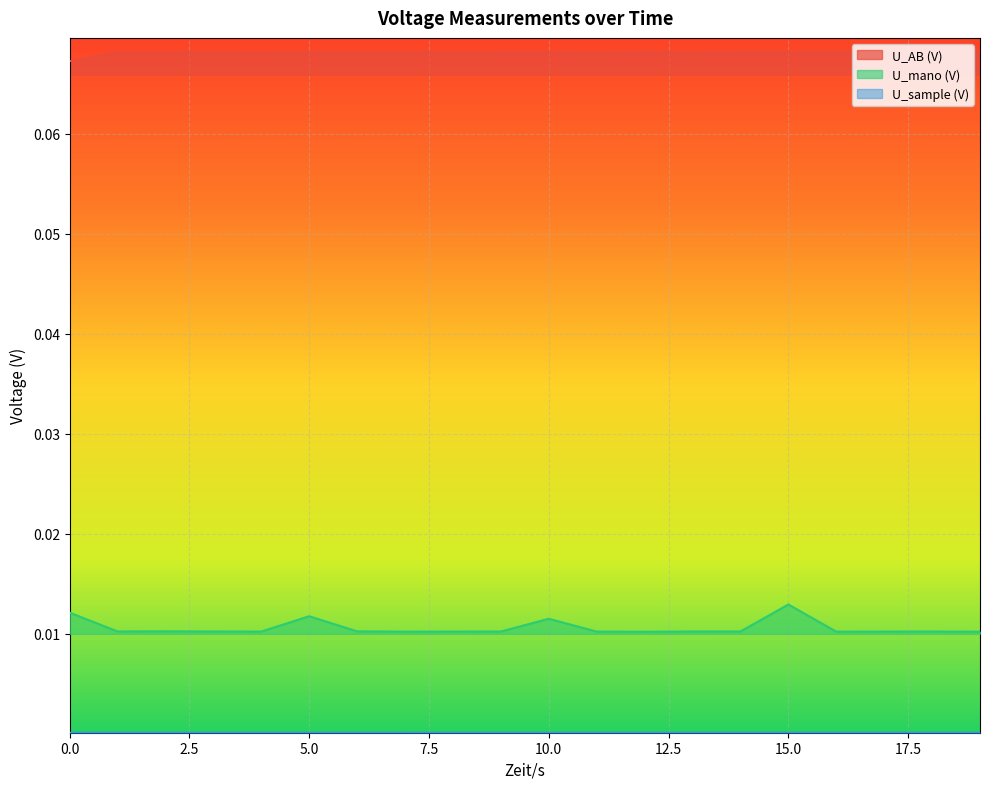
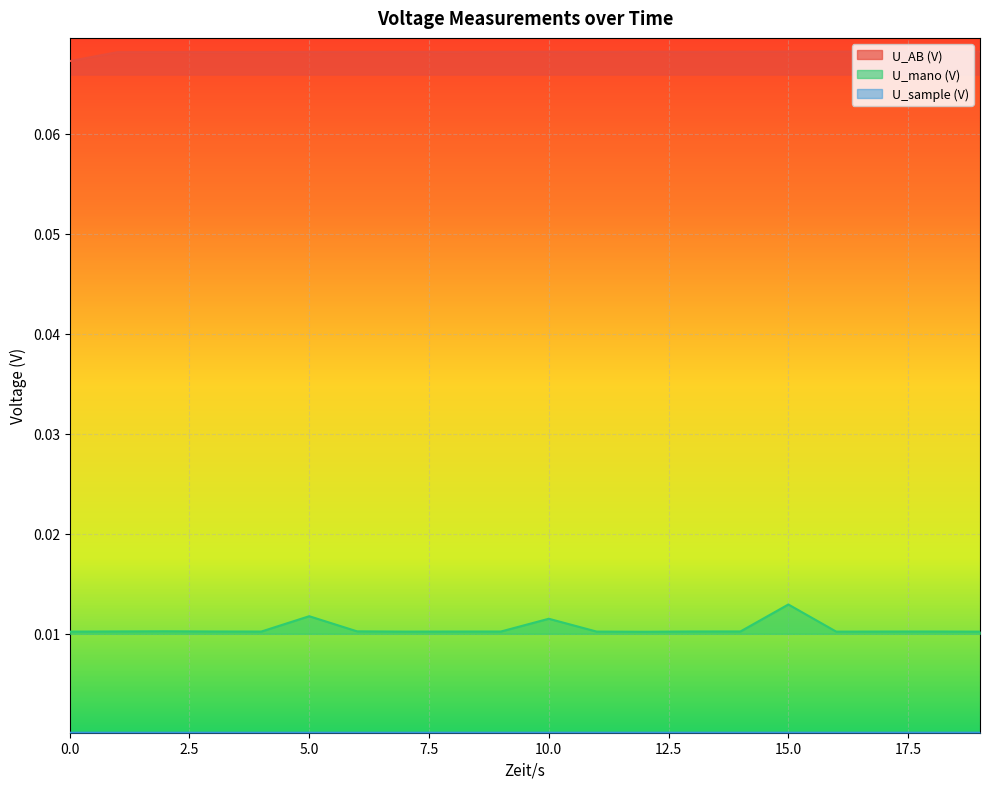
  {
    "U_AB (V)": {
      "0.0": 0.067,
      "5.0": 0.068,
      "10.0": 0.068,
      "15.0": 0.068
    },
    "U_mano (V)": {
-     "0.0": 0.012,
+     "0.0": 0.010,
      "5.0": 0.012,
      "10.0": 0.011,
      "15.0": 0.013
    },
    "U_sample (V)": {
      "0.0": 0.000,
      "5.0": 0.000,
      "10.0": 0.000,
      "15.0": 0.000
    }
  }
